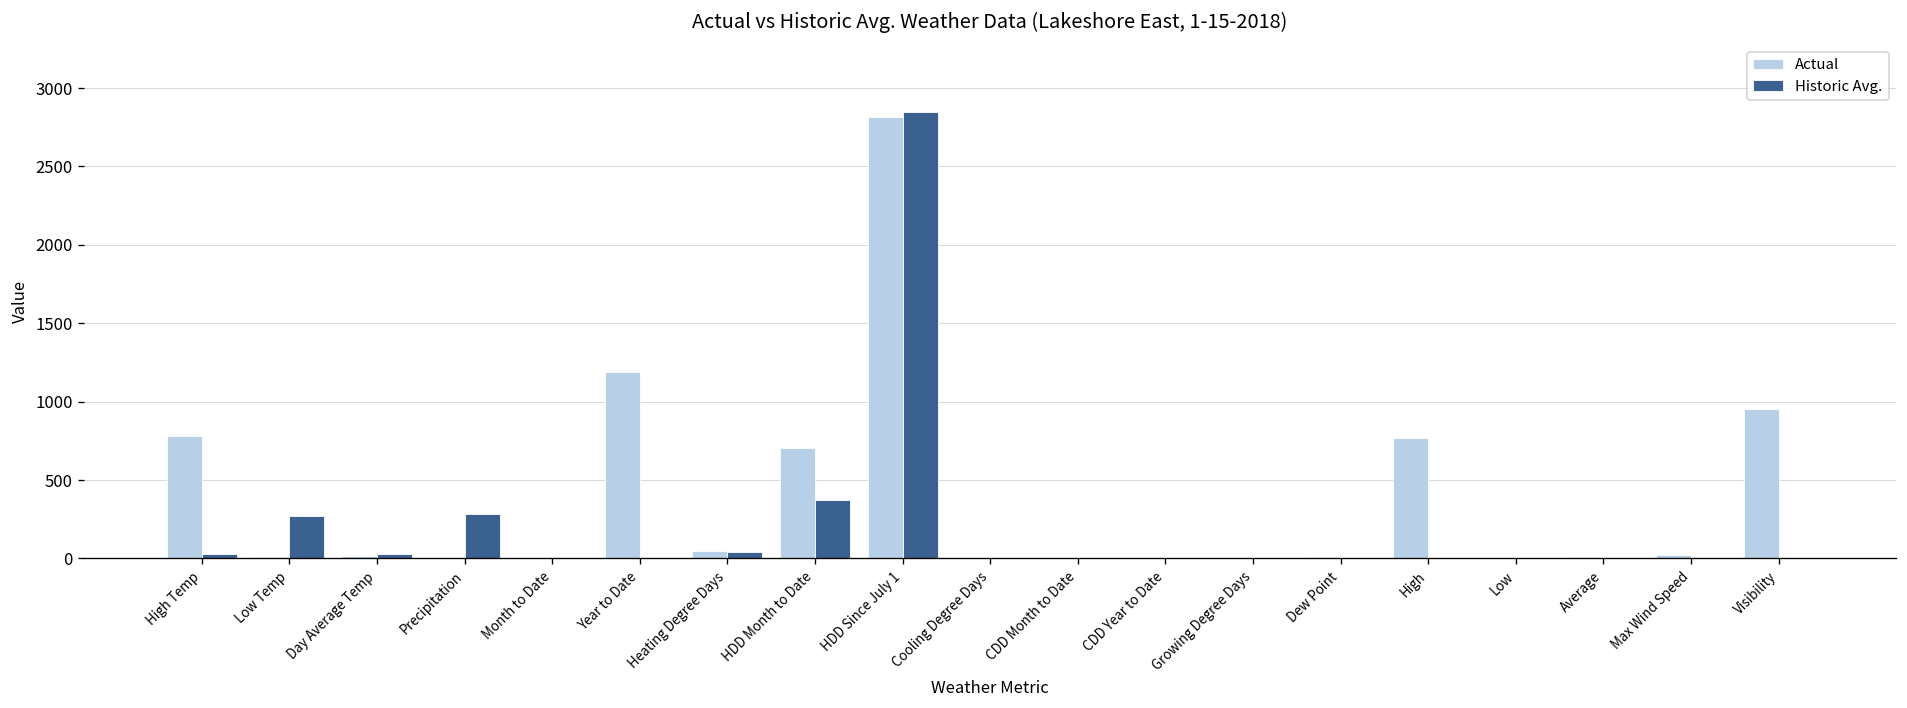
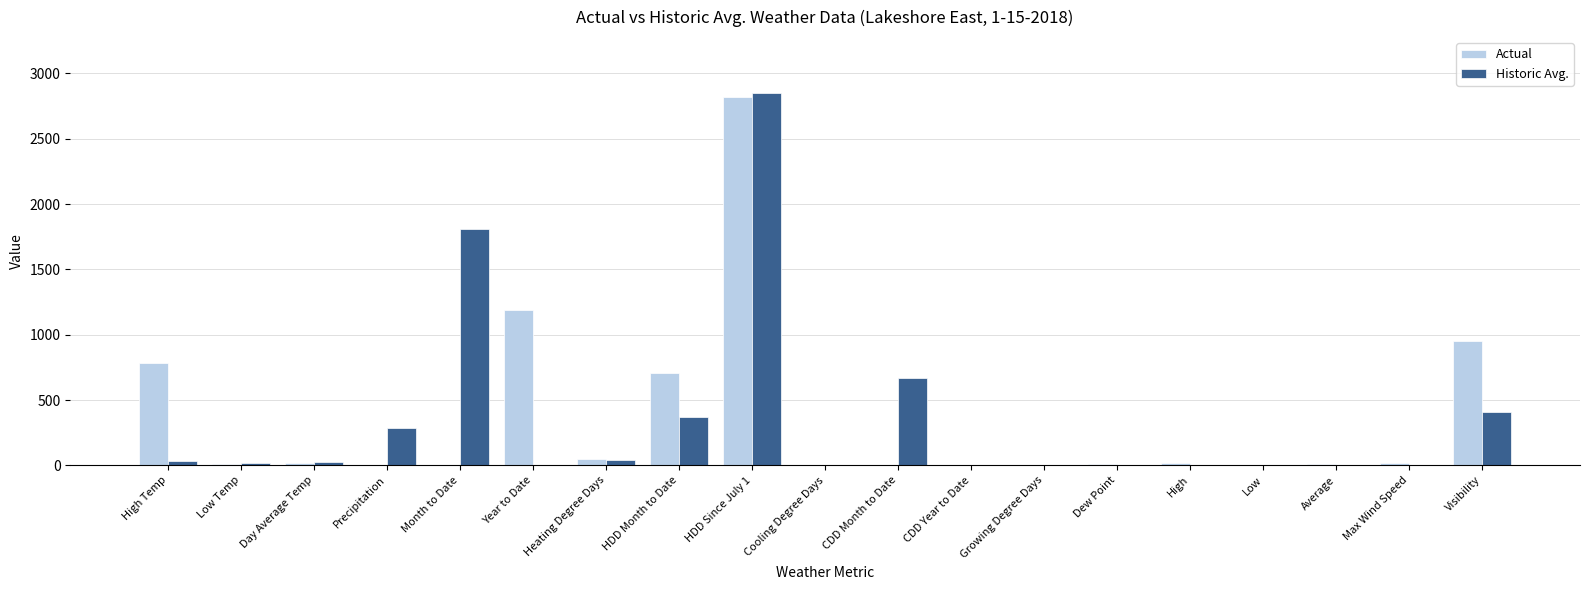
  {
    "Actual": {
      "High Temp": 780,
      "Precipitation": 0,
      "Month to Date": 0,
      "Year to Date": 1190,
      "Heating Degree Days": 50,
      "HDD Month to Date": 710,
      "HDD Since July 1": 2820,
      "Cooling Degree Days": 0,
      "CDD Month to Date": 0,
      "CDD Year to Date": 0,
      "Growing Degree Days": 0,
-     "High": 770,
+     "High": 20,
      "Max Wind Speed": 20,
      "Visibility": 950
    },
    "Historic Avg.": {
      "High Temp": 30,
-     "Low Temp": 270,
+     "Low Temp": 20,
      "Day Average Temp": 30,
      "Precipitation": 290,
-     "Month to Date": 0,
+     "Month to Date": 1810,
      "Year to Date": 0,
      "Heating Degree Days": 40,
      "HDD Month to Date": 370,
      "HDD Since July 1": 2850,
      "Cooling Degree Days": 0,
-     "CDD Month to Date": 0,
+     "CDD Month to Date": 670,
      "CDD Year to Date": 0,
      "Growing Degree Days": 0,
      "Dew Point": 0,
      "High": 0,
      "Low": 0,
      "Average": 0,
      "Max Wind Speed": 0,
-     "Visibility": 0
+     "Visibility": 410
    }
  }
